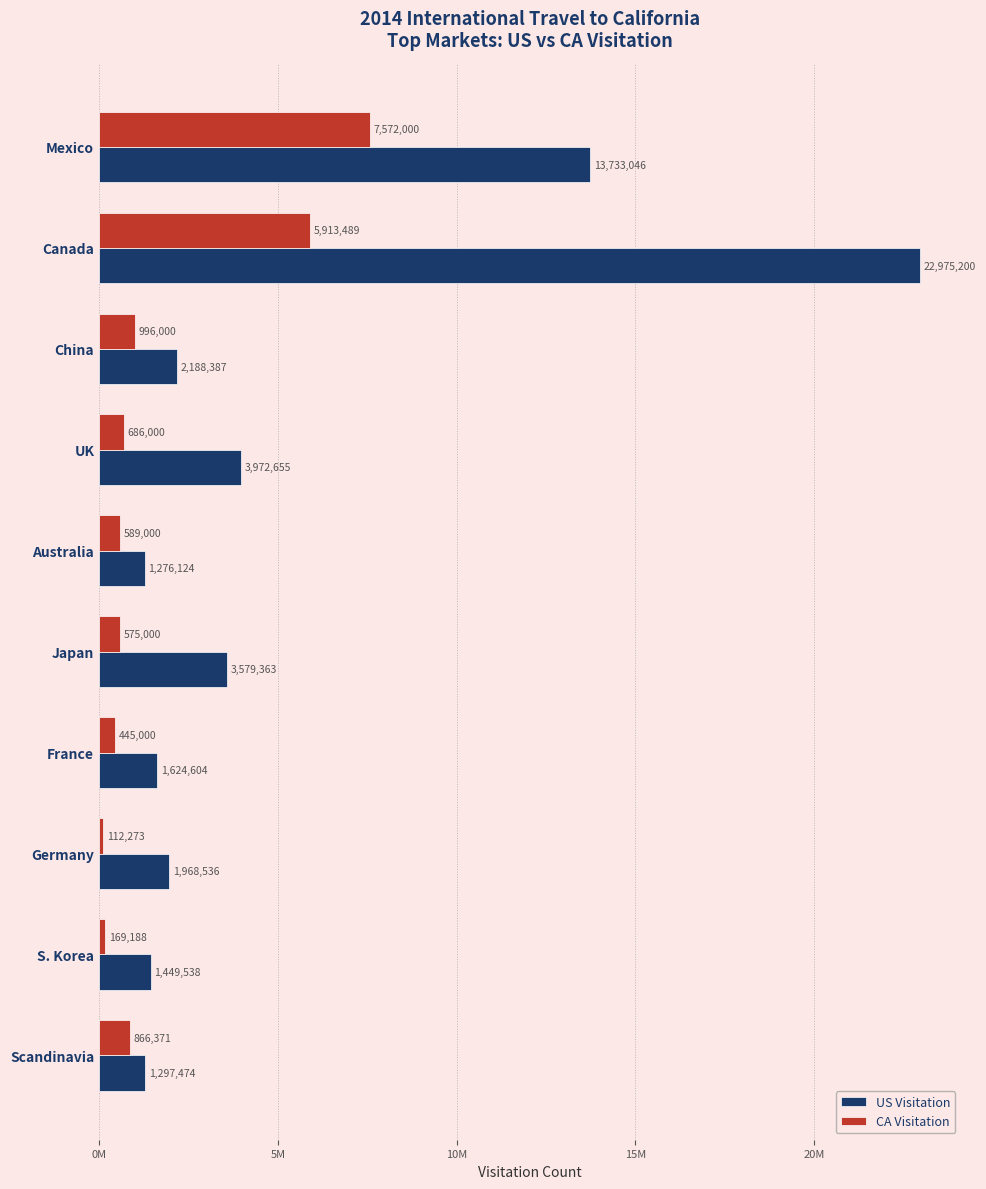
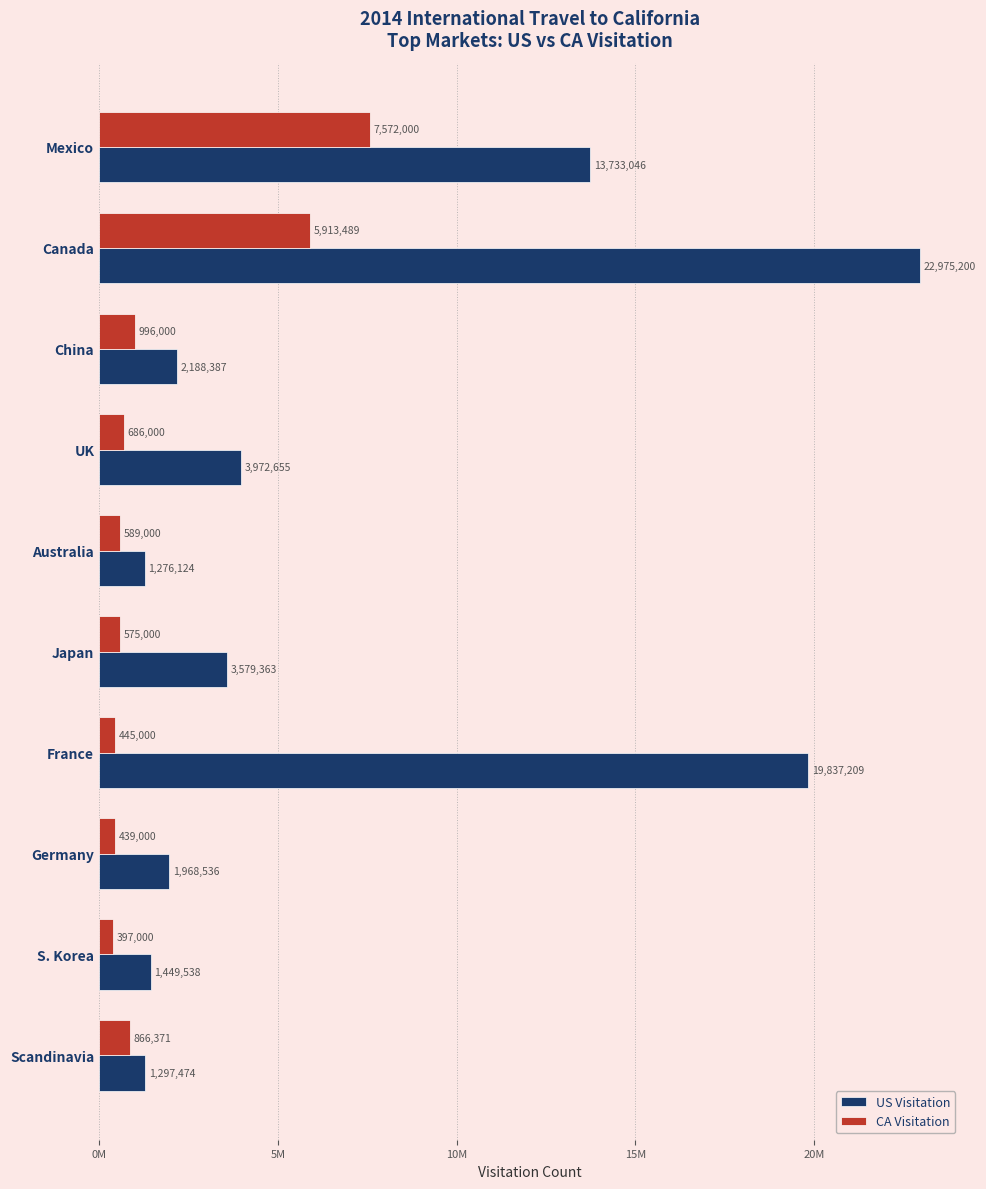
  {
    "US Visitation": {
      "Mexico": "13,733,046",
      "Canada": "22,975,200",
      "China": "2,188,387",
      "UK": "3,972,655",
      "Australia": "1,276,124",
      "Japan": "3,579,363",
-     "France": "1,624,604",
+     "France": "19,837,209",
      "Germany": "1,968,536",
      "S. Korea": "1,449,538",
      "Scandinavia": "1,297,474"
    },
    "CA Visitation": {
      "Mexico": "7,572,000",
      "Canada": "5,913,489",
      "China": "996,000",
      "UK": "686,000",
      "Australia": "589,000",
      "Japan": "575,000",
      "France": "445,000",
-     "Germany": "112,273",
-     "S. Korea": "169,188",
+     "Germany": "439,000",
+     "S. Korea": "397,000",
      "Scandinavia": "866,371"
    }
  }
